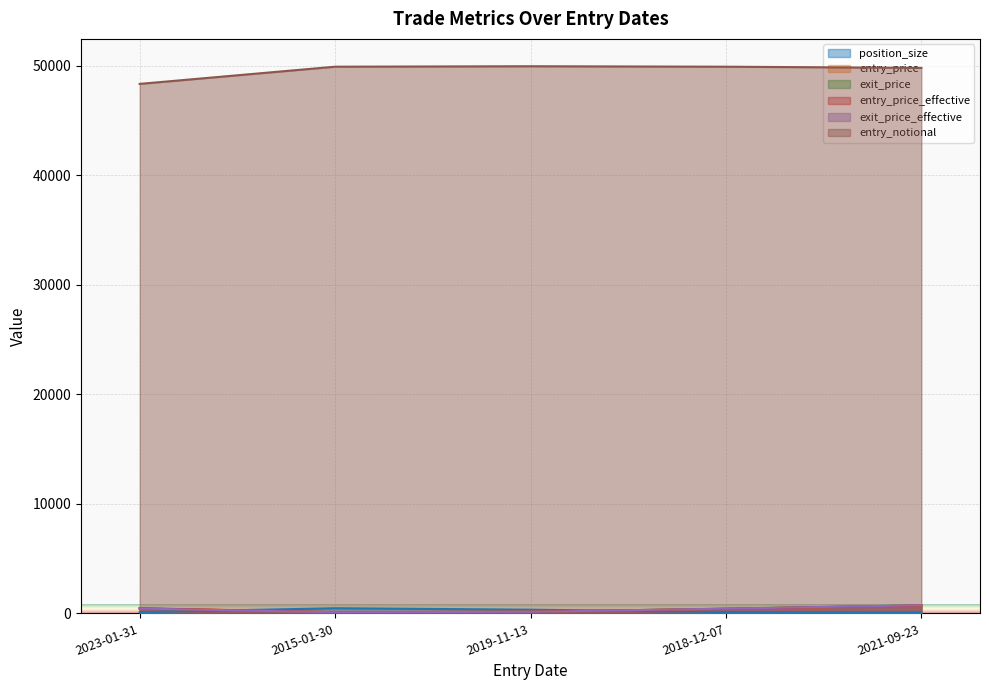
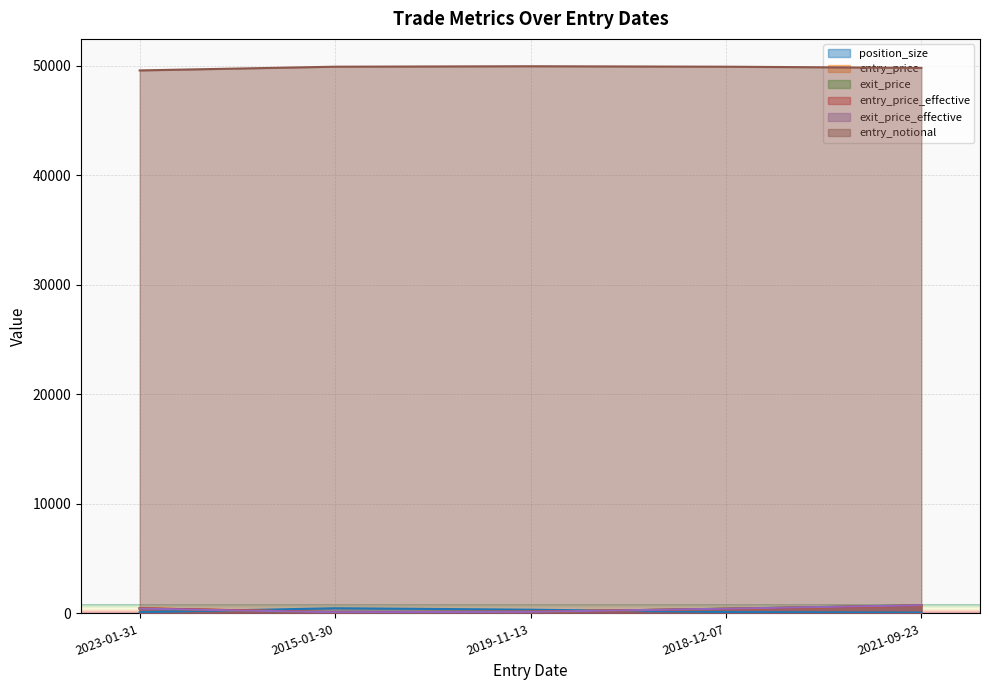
  {
    "position_size": {
      "2023-01-31": 100,
      "2015-01-30": 500,
      "2018-12-07": 100,
      "2021-09-23": 100
    },
    "entry_notional": {
-     "2023-01-31": 48400,
+     "2023-01-31": 49600,
      "2015-01-30": 49900,
      "2019-11-13": 50000,
      "2018-12-07": 49900
    }
  }
